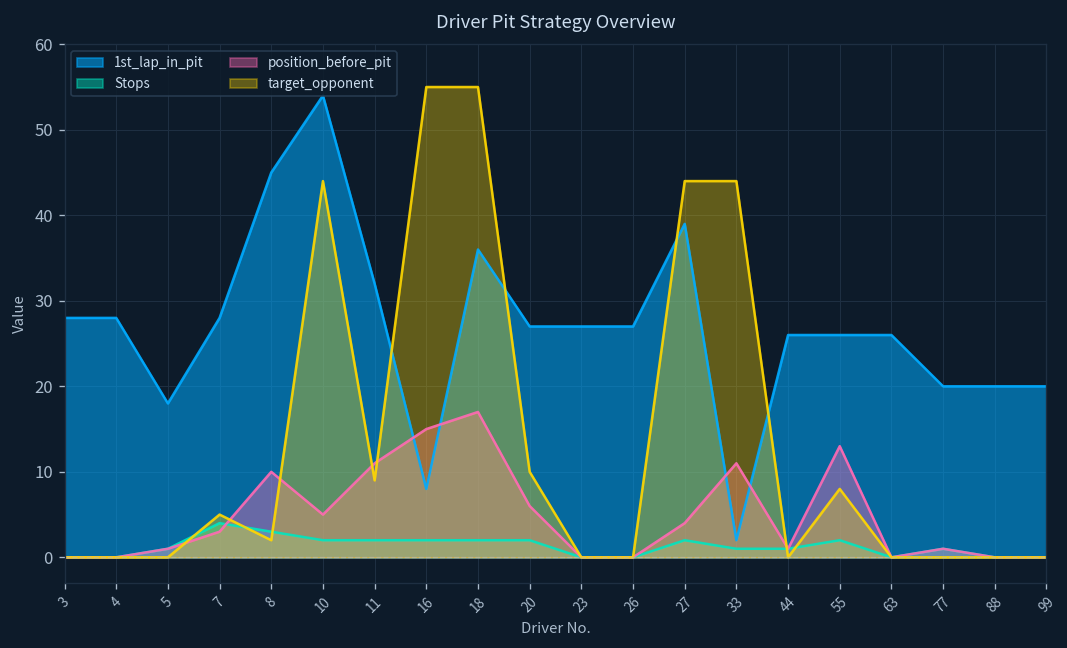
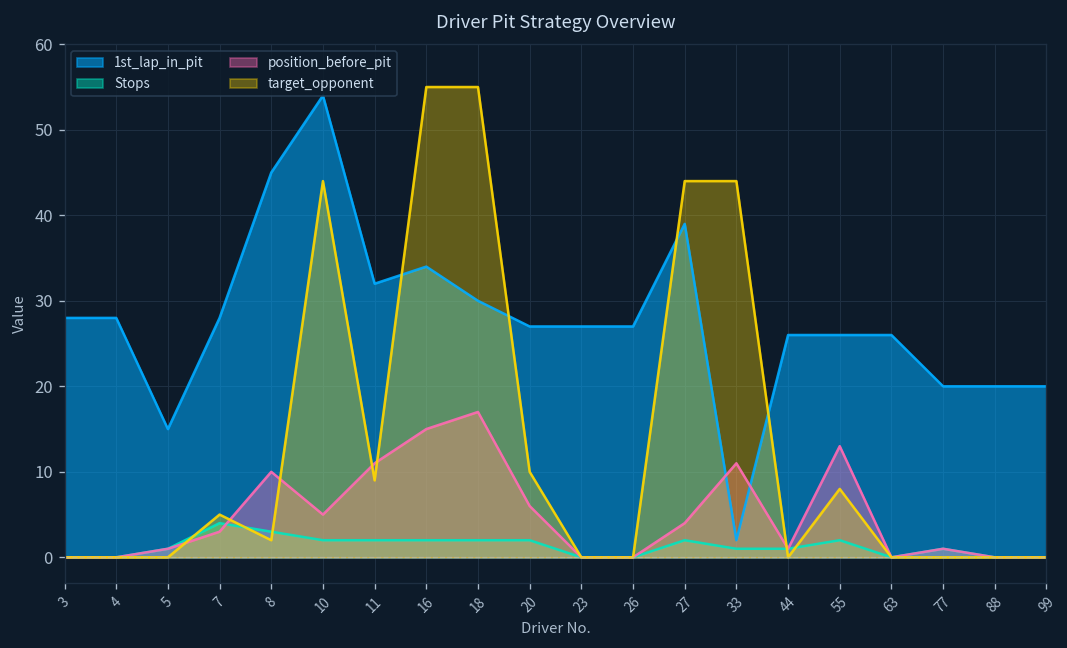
  {
    "1st_lap_in_pit": {
      "3": 28,
      "4": 28,
-     "5": 18,
+     "5": 15,
      "7": 28,
      "8": 45,
      "10": 54,
      "11": 32,
-     "16": 8,
-     "18": 36,
+     "16": 34,
+     "18": 30,
      "20": 27,
      "23": 27,
      "26": 27,
      "27": 39,
      "33": 2,
      "44": 26,
      "55": 26,
      "63": 26,
      "77": 20,
      "88": 20,
      "99": 20
    },
    "Stops": {
      "7": 4,
      "8": 3,
      "10": 2,
      "11": 2,
      "16": 2,
      "18": 2,
      "20": 2,
      "27": 2,
      "33": 1,
      "55": 2
    },
    "position_before_pit": {
      "7": 3,
      "8": 10,
      "10": 5,
      "11": 11,
      "16": 15,
      "18": 17,
      "20": 6,
      "27": 4,
      "33": 11,
      "55": 13
    },
    "target_opponent": {
      "5": 0,
      "7": 5,
      "8": 2,
      "10": 44,
      "11": 9,
      "16": 55,
      "18": 55,
      "20": 10,
      "27": 44,
      "33": 44,
      "44": 0,
      "55": 8,
      "77": 0
    }
  }
